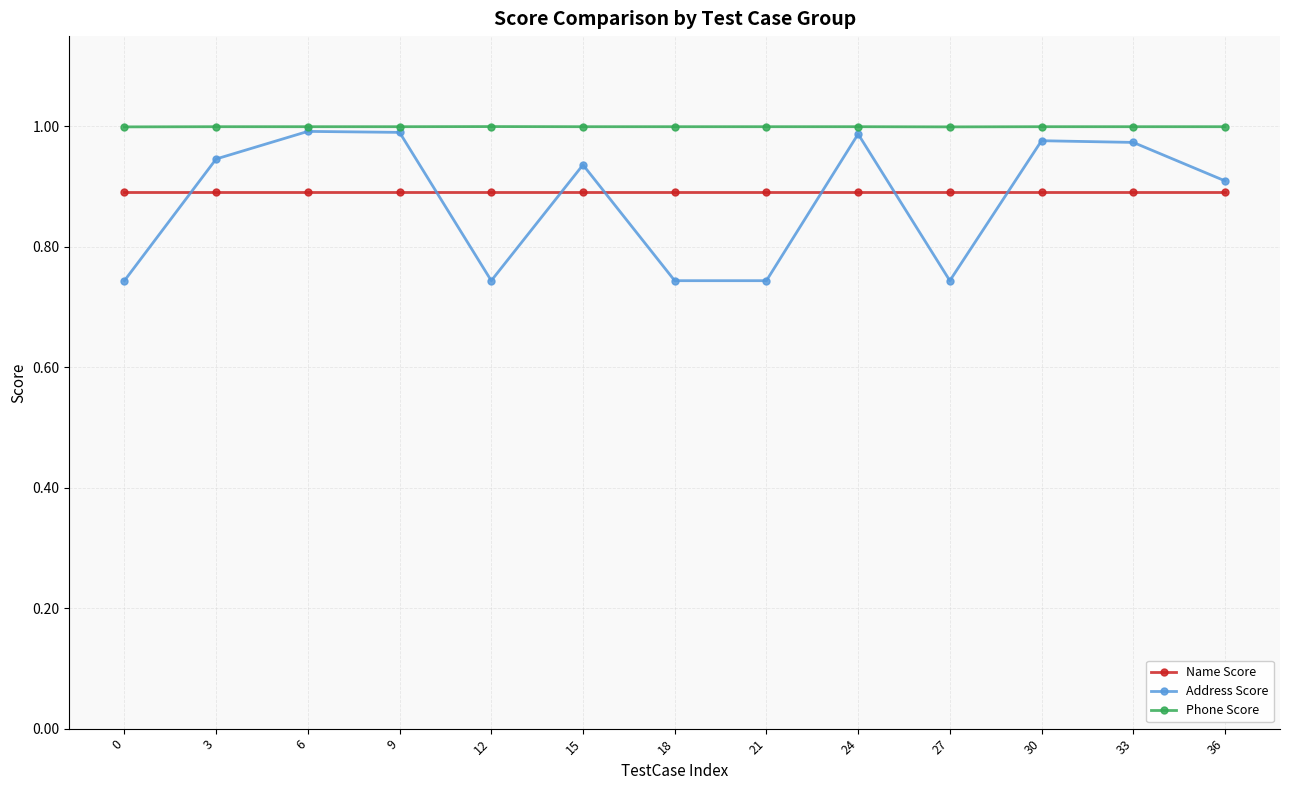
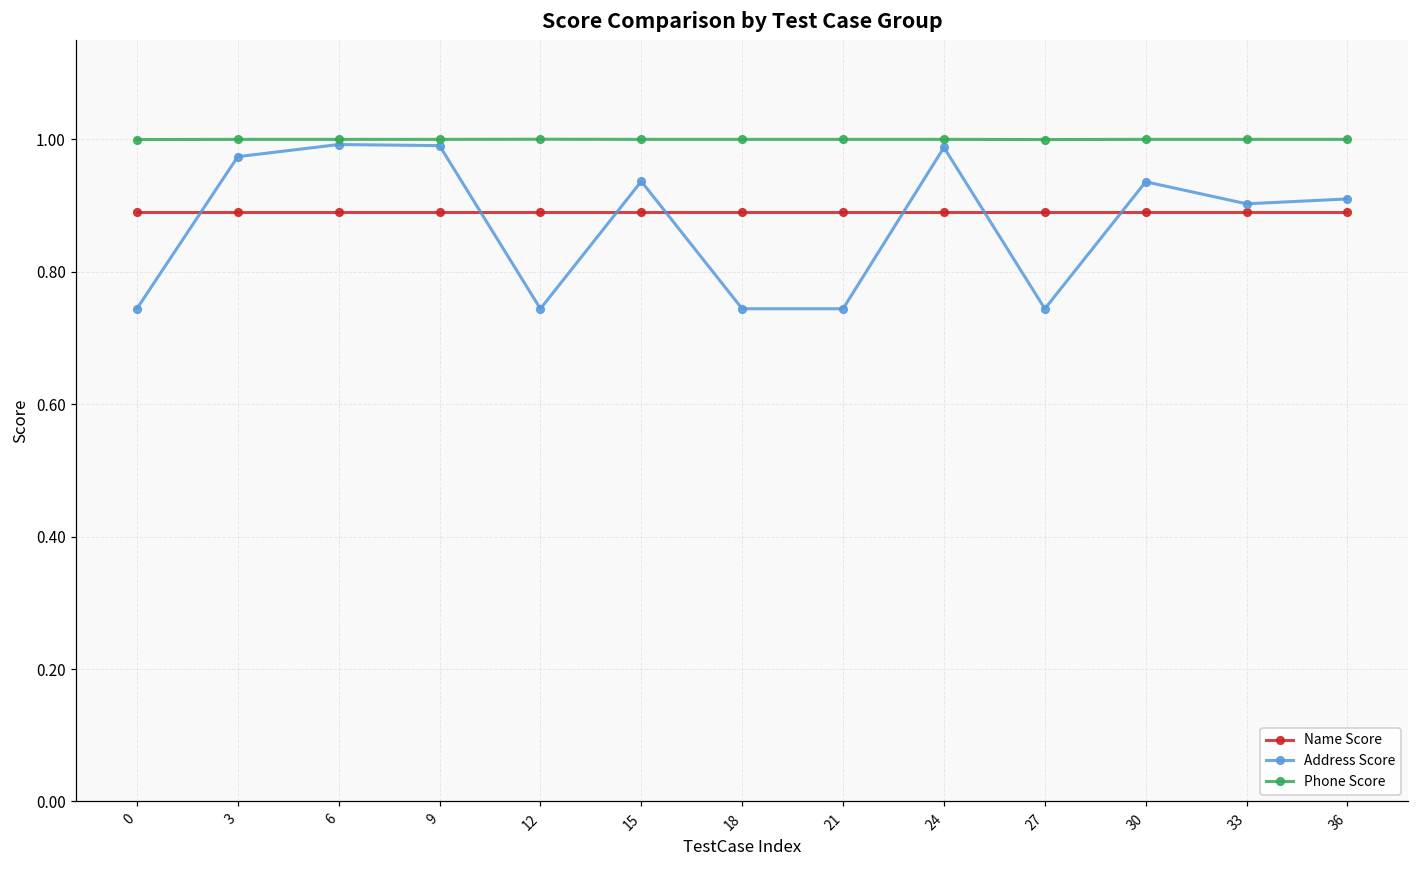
  {
    "Name Score": {
      "0": 0.89,
      "3": 0.89,
      "6": 0.89,
      "9": 0.89,
      "12": 0.89,
      "15": 0.89,
      "18": 0.89,
      "21": 0.89,
      "24": 0.89,
      "27": 0.89,
      "30": 0.89,
      "33": 0.89,
      "36": 0.89
    },
    "Address Score": {
      "0": 0.74,
-     "3": 0.95,
+     "3": 0.97,
      "6": 0.99,
      "9": 0.99,
      "12": 0.74,
      "15": 0.94,
      "18": 0.74,
      "21": 0.74,
      "24": 0.99,
      "27": 0.74,
-     "30": 0.98,
-     "33": 0.97,
+     "30": 0.94,
+     "33": 0.90,
      "36": 0.91
    },
    "Phone Score": {
      "0": 1.00,
      "3": 1.00,
      "6": 1.00,
      "9": 1.00,
      "12": 1.00,
      "15": 1.00,
      "18": 1.00,
      "21": 1.00,
      "24": 1.00,
      "27": 1.00,
      "30": 1.00,
      "33": 1.00,
      "36": 1.00
    }
  }
